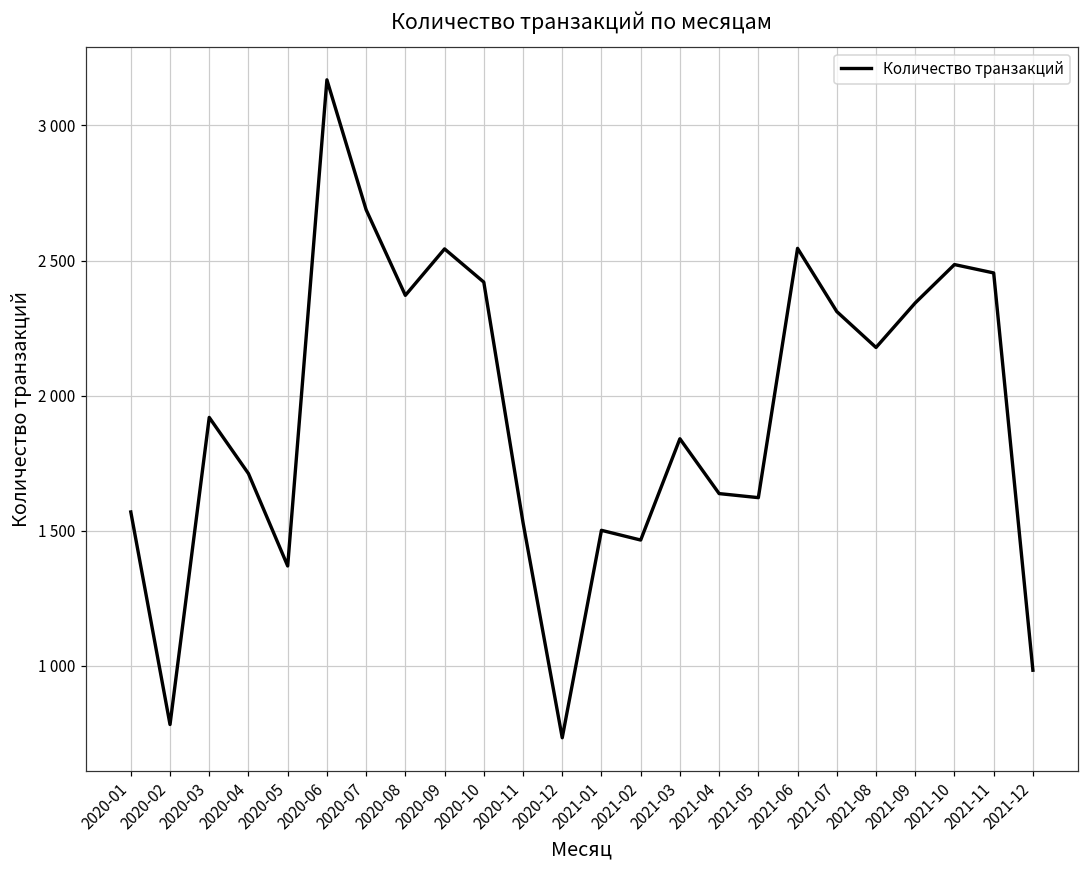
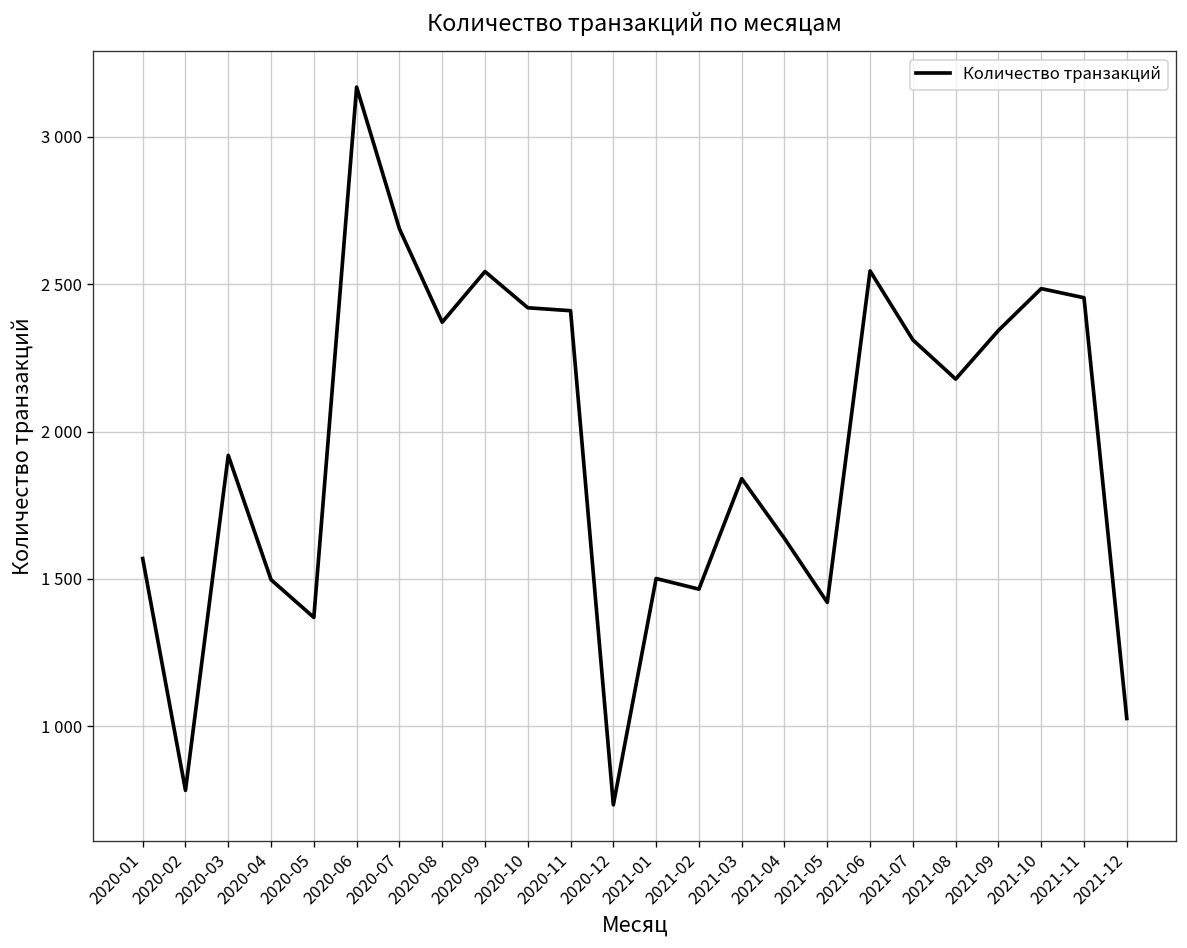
  {
    "2020-01": 1570,
    "2020-02": 780,
    "2020-03": 1920,
-   "2020-04": 1710,
+   "2020-04": 1500,
    "2020-05": 1370,
    "2020-06": 3170,
    "2020-07": 2690,
    "2020-08": 2370,
    "2020-09": 2540,
    "2020-10": 2420,
-   "2020-11": 1530,
+   "2020-11": 2410,
    "2020-12": 730,
    "2021-01": 1500,
    "2021-02": 1470,
    "2021-03": 1840,
    "2021-04": 1640,
-   "2021-05": 1620,
+   "2021-05": 1420,
    "2021-06": 2550,
    "2021-07": 2310,
    "2021-08": 2180,
    "2021-09": 2340,
    "2021-10": 2490,
    "2021-11": 2450,
-   "2021-12": 980
+   "2021-12": 1030
  }
